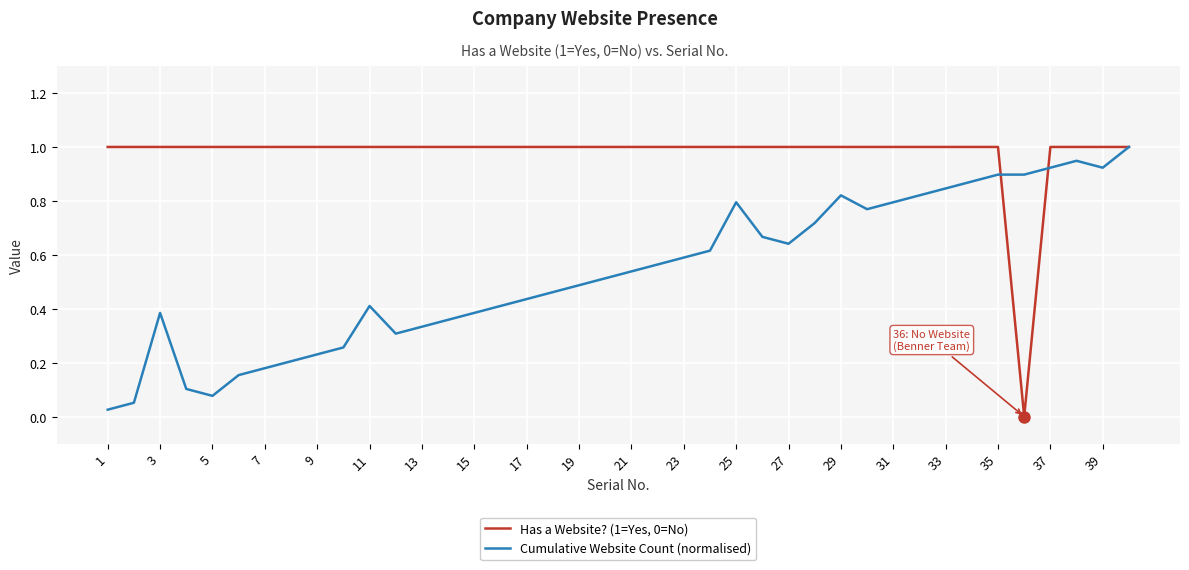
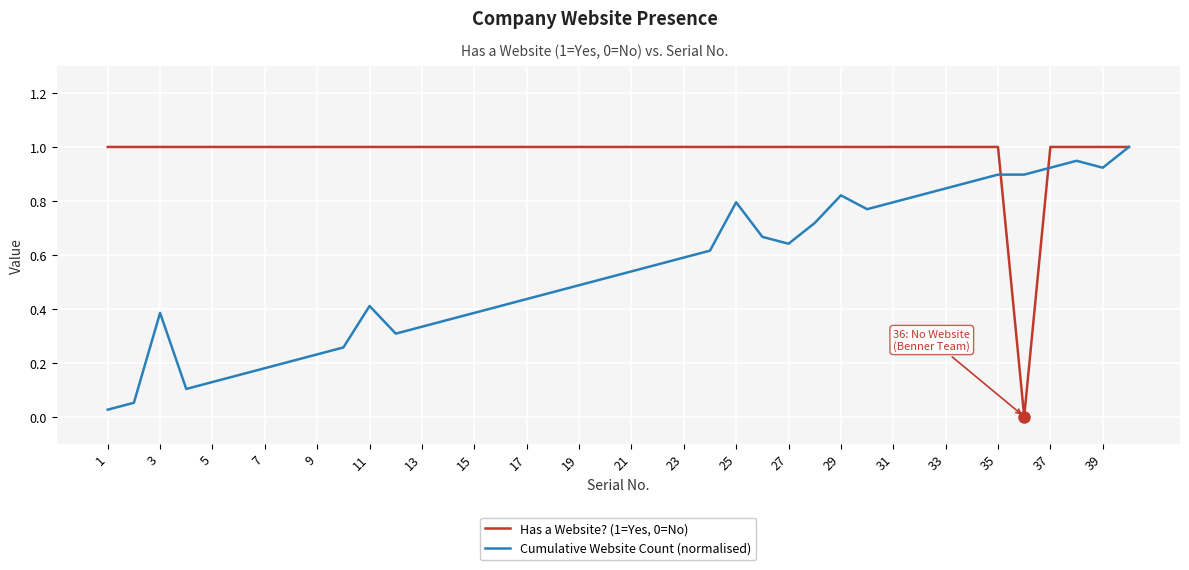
  {
    "Cumulative Website Count (normalised)": {
      "1": 0.03,
      "3": 0.38,
-     "5": 0.08,
+     "5": 0.13,
      "7": 0.18,
      "9": 0.23,
      "11": 0.41,
      "13": 0.33,
      "15": 0.38,
      "17": 0.44,
      "19": 0.49,
      "21": 0.54,
      "23": 0.59,
      "25": 0.79,
      "27": 0.64,
      "29": 0.82,
      "31": 0.79,
      "33": 0.85,
      "35": 0.90,
      "37": 0.92,
      "39": 0.92
    }
  }
